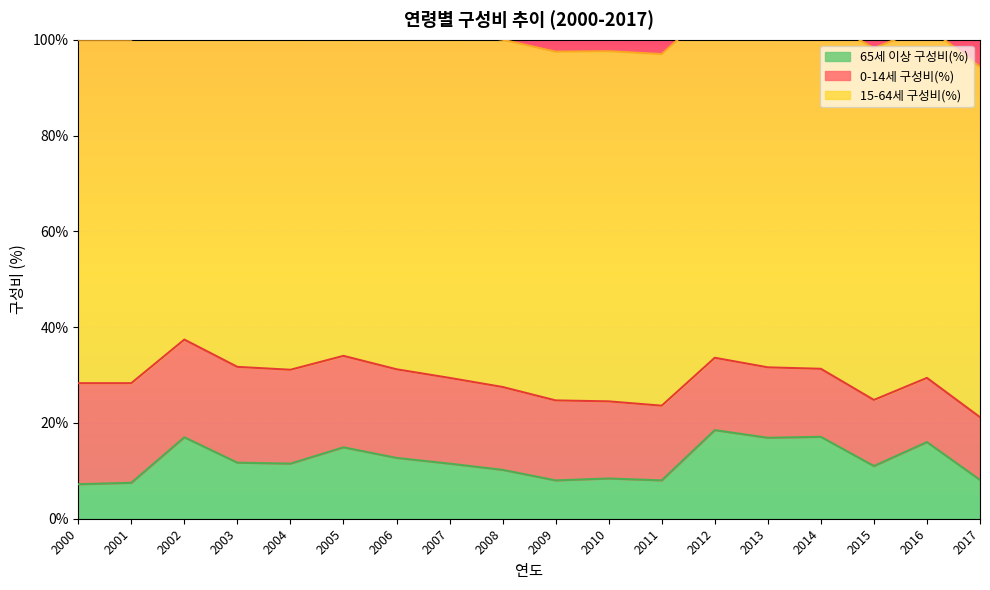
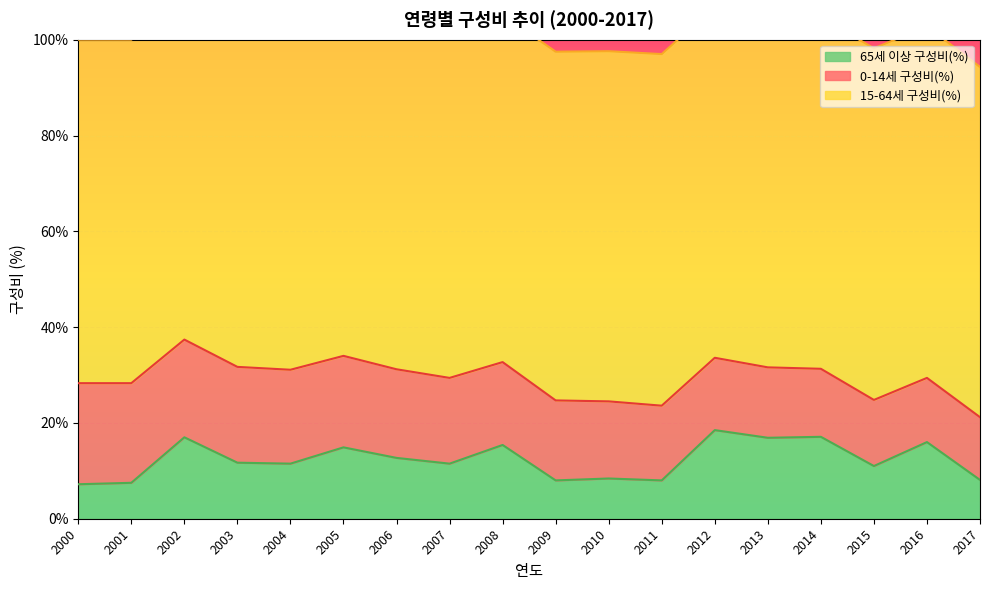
  {
    "65세 이상 구성비(%)": {
      "2000": "7%",
      "2001": "8%",
      "2002": "17%",
      "2003": "12%",
      "2004": "12%",
      "2005": "15%",
      "2006": "13%",
      "2007": "12%",
-     "2008": "10%",
+     "2008": "15%",
      "2009": "8%",
      "2010": "8%",
      "2011": "8%",
      "2012": "19%",
      "2013": "17%",
      "2014": "17%",
      "2015": "11%",
      "2016": "16%",
      "2017": "8%"
    },
    "0-14세 구성비(%)": {
      "2000": "21%",
      "2001": "21%",
      "2002": "20%",
      "2003": "20%",
      "2004": "20%",
      "2005": "19%",
      "2006": "19%",
      "2007": "18%",
      "2008": "17%",
      "2009": "17%",
      "2010": "16%",
      "2011": "16%",
      "2012": "15%",
      "2013": "15%",
      "2014": "14%",
      "2015": "14%",
      "2016": "13%",
      "2017": "13%"
    },
    "15-64세 구성비(%)": {
      "2000": "72%",
      "2001": "72%",
      "2009": "73%",
      "2010": "73%",
      "2011": "73%",
      "2017": "73%"
    }
  }
